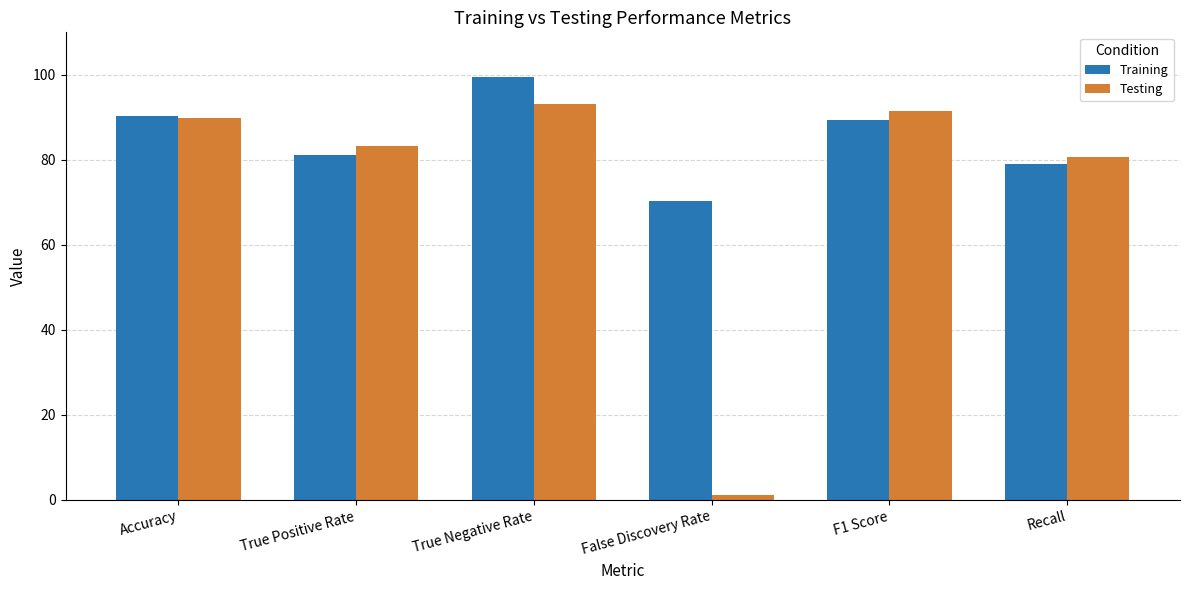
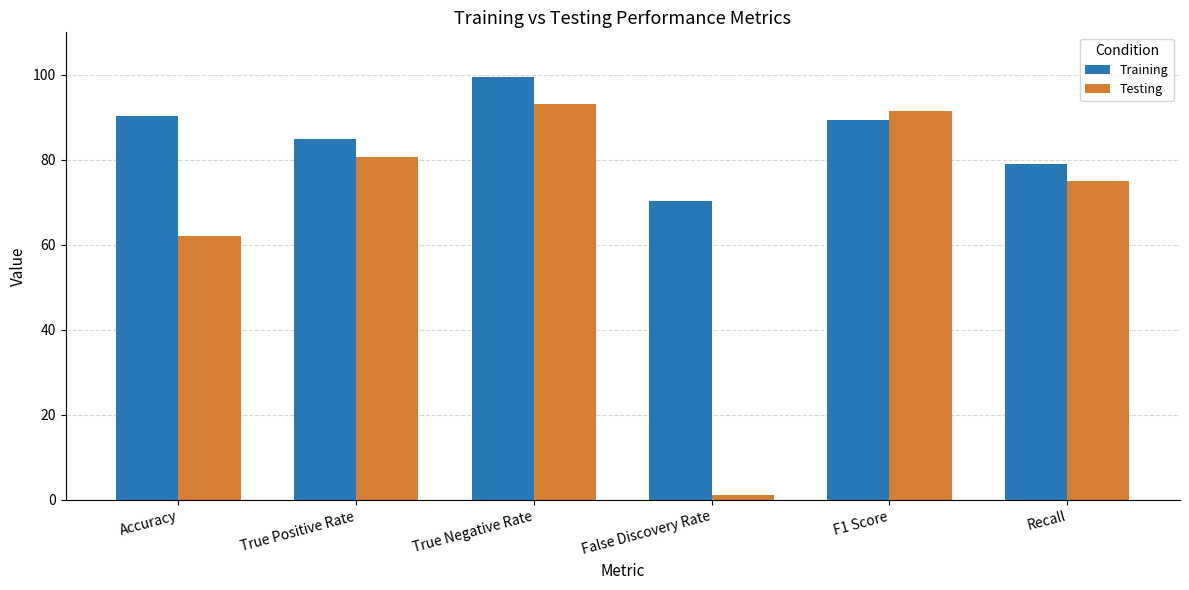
  {
    "Training": {
      "Accuracy": 90,
-     "True Positive Rate": 81,
+     "True Positive Rate": 85,
      "True Negative Rate": 99,
      "False Discovery Rate": 70,
      "F1 Score": 89,
      "Recall": 79
    },
    "Testing": {
-     "Accuracy": 90,
-     "True Positive Rate": 83,
+     "Accuracy": 62,
+     "True Positive Rate": 81,
      "True Negative Rate": 93,
      "False Discovery Rate": 1,
      "F1 Score": 91,
-     "Recall": 81
+     "Recall": 75
    }
  }
